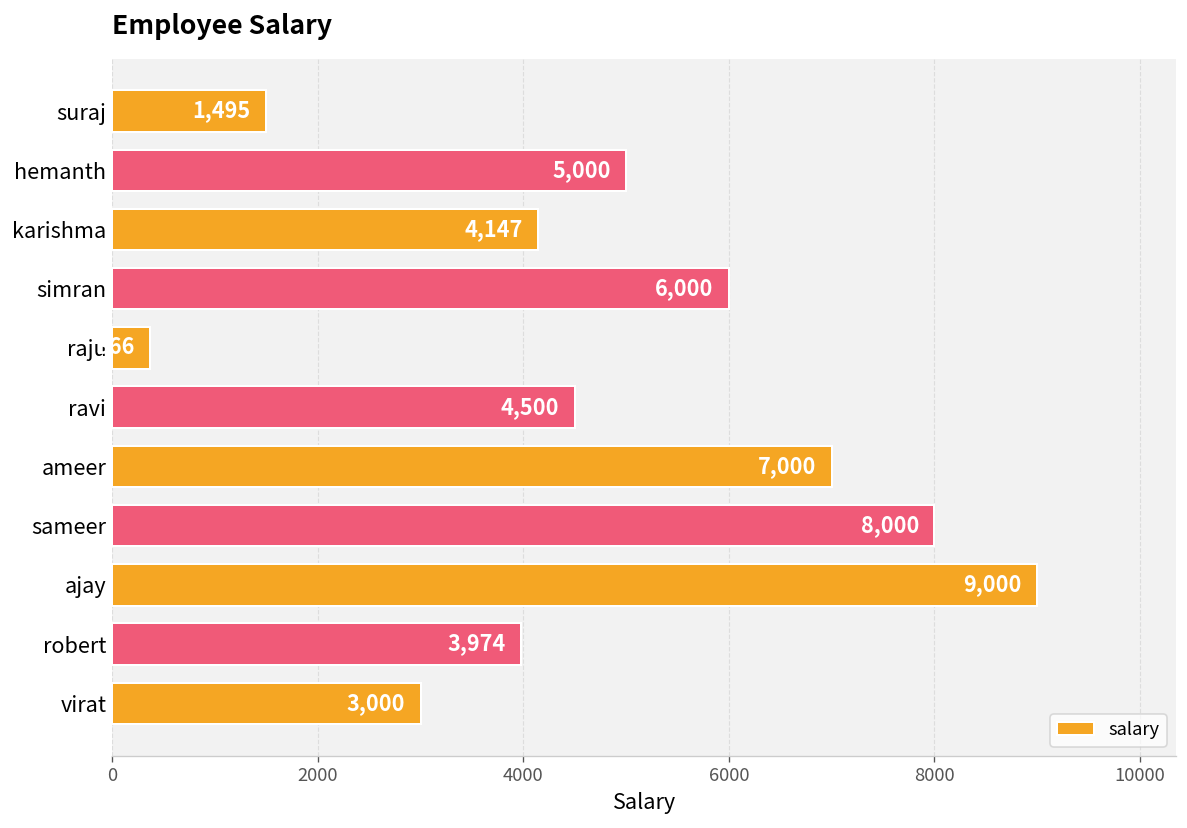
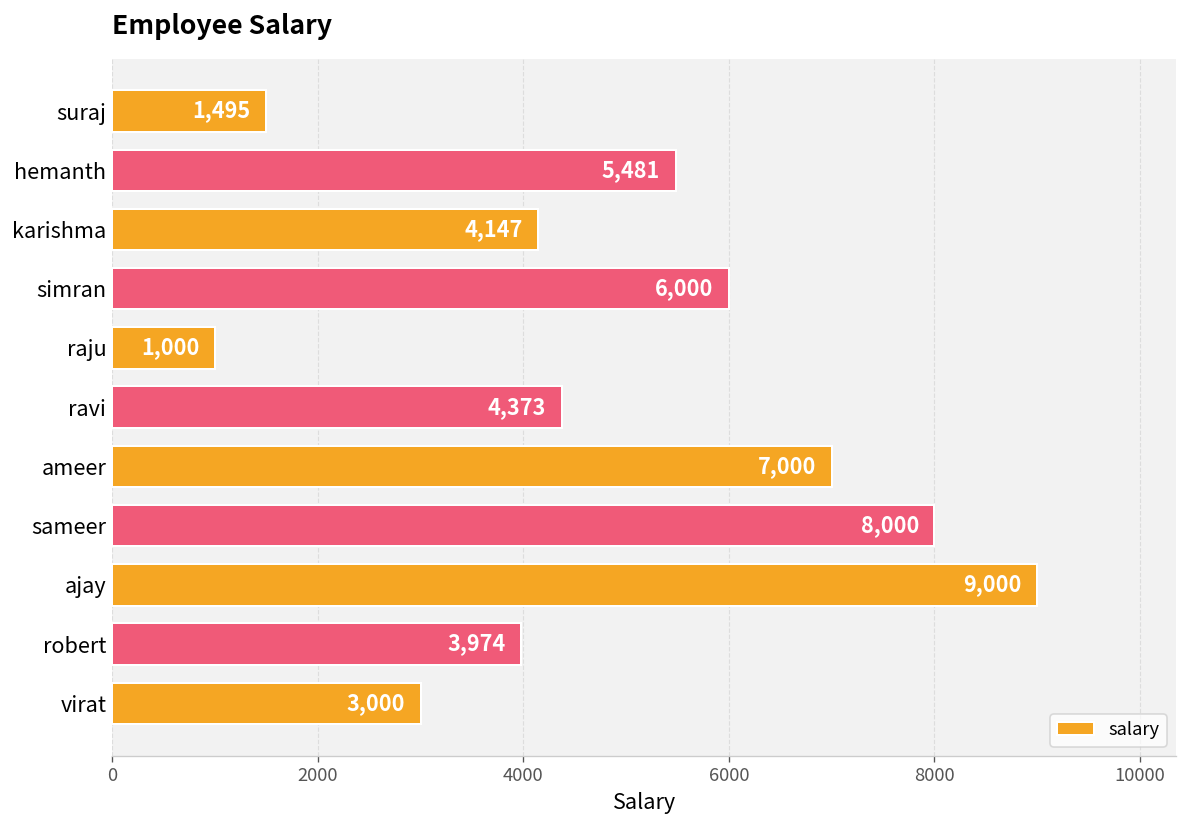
  {
    "suraj": "1,495",
-   "hemanth": "5,000",
+   "hemanth": "5,481",
    "karishma": "4,147",
    "simran": "6,000",
-   "raju": "366",
-   "ravi": "4,500",
+   "raju": "1,000",
+   "ravi": "4,373",
    "ameer": "7,000",
    "sameer": "8,000",
    "ajay": "9,000",
    "robert": "3,974",
    "virat": "3,000"
  }
